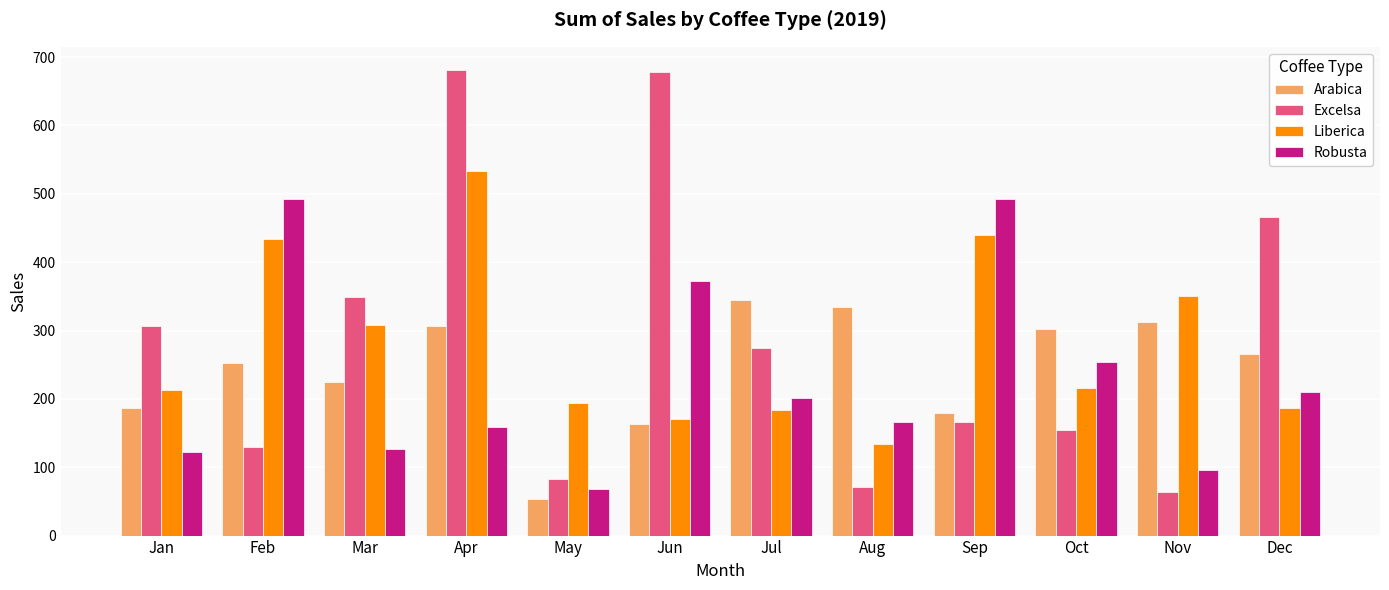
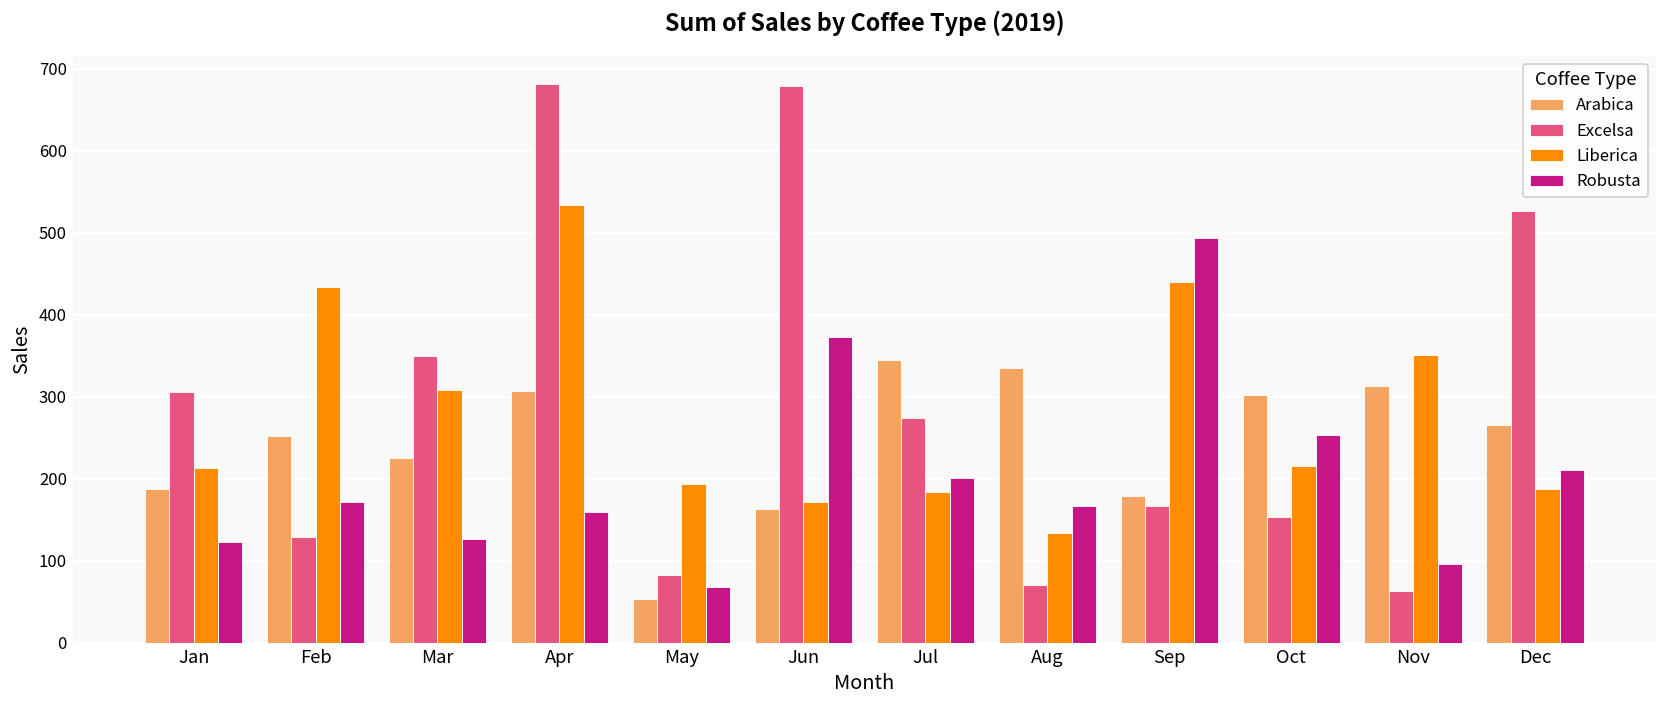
  {
    "Arabica": {
      "Jan": 190,
      "Feb": 250,
      "Mar": 220,
      "Apr": 310,
      "May": 50,
      "Jun": 160,
      "Jul": 350,
      "Aug": 330,
      "Sep": 180,
      "Oct": 300,
      "Nov": 310,
      "Dec": 270
    },
    "Excelsa": {
      "Jan": 310,
      "Feb": 130,
      "Mar": 350,
      "Apr": 680,
      "May": 80,
      "Jun": 680,
      "Jul": 270,
      "Aug": 70,
      "Sep": 170,
      "Oct": 150,
      "Nov": 60,
-     "Dec": 470
+     "Dec": 530
    },
    "Liberica": {
      "Jan": 210,
      "Feb": 430,
      "Mar": 310,
      "Apr": 530,
      "May": 190,
      "Jun": 170,
      "Jul": 180,
      "Aug": 130,
      "Sep": 440,
      "Oct": 220,
      "Nov": 350,
      "Dec": 190
    },
    "Robusta": {
      "Jan": 120,
-     "Feb": 490,
+     "Feb": 170,
      "Mar": 130,
      "Apr": 160,
      "May": 70,
      "Jun": 370,
      "Jul": 200,
      "Aug": 170,
      "Sep": 490,
      "Oct": 250,
      "Nov": 100,
      "Dec": 210
    }
  }
